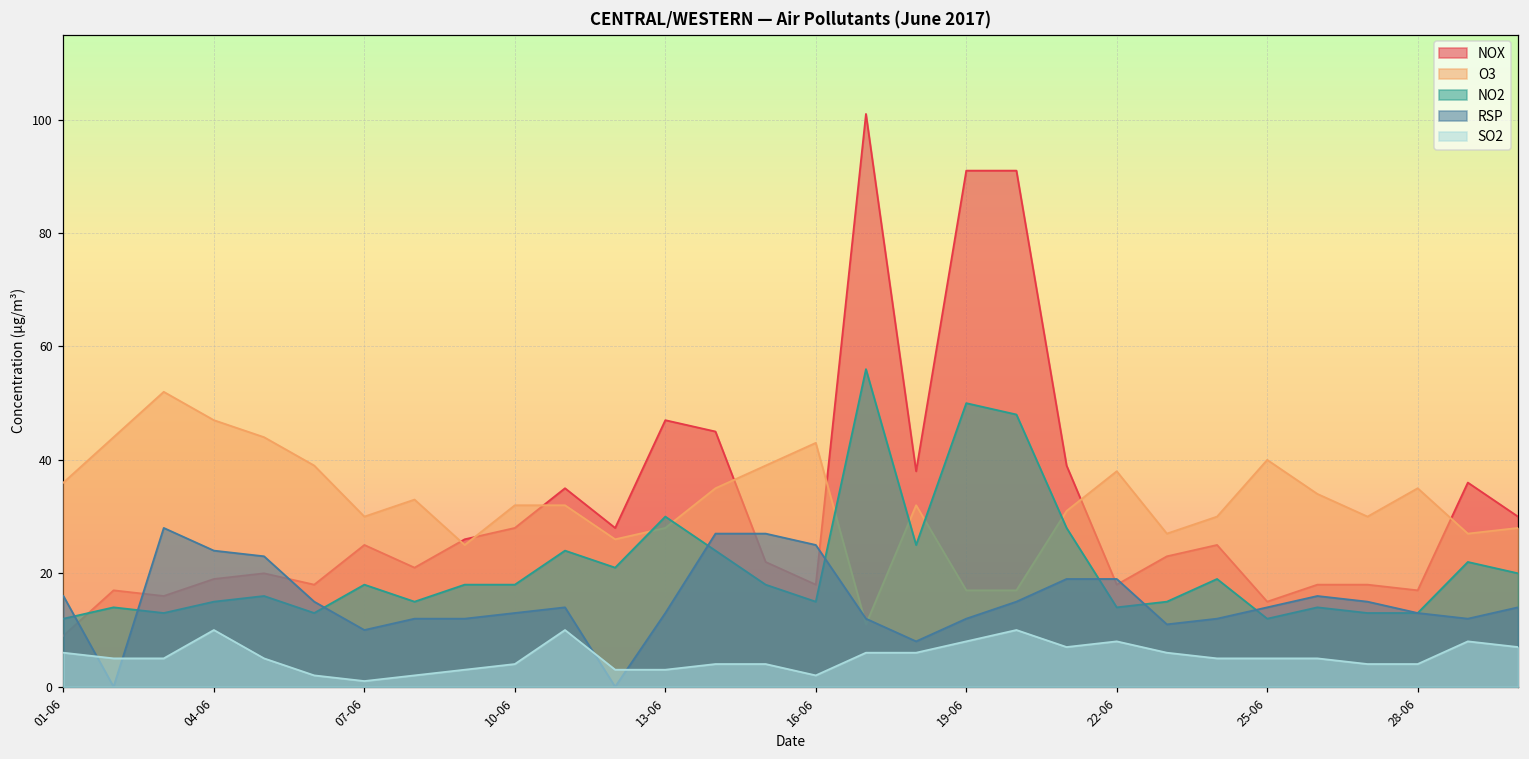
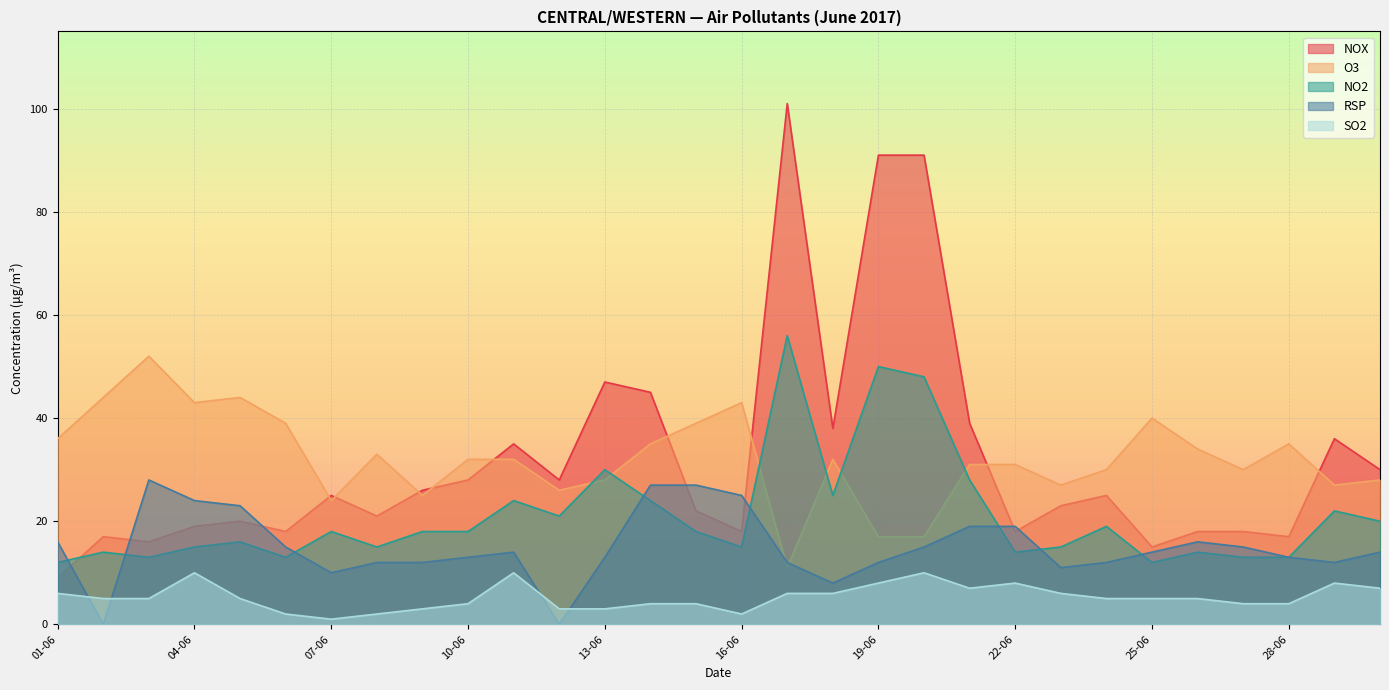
  {
    "NOX": {
      "01-06": 9,
      "04-06": 19,
      "07-06": 25,
      "10-06": 28,
      "13-06": 47,
      "16-06": 18,
      "19-06": 91,
      "22-06": 18,
      "25-06": 15,
      "28-06": 17
    },
    "O3": {
      "01-06": 36,
-     "04-06": 47,
-     "07-06": 30,
+     "04-06": 43,
+     "07-06": 24,
      "10-06": 32,
      "13-06": 28,
      "16-06": 43,
      "19-06": 17,
-     "22-06": 38,
+     "22-06": 31,
      "25-06": 40,
      "28-06": 35
    },
    "SO2": {
      "01-06": 6,
      "04-06": 10,
      "07-06": 1,
      "10-06": 4,
      "13-06": 3,
      "16-06": 2,
      "19-06": 8,
      "22-06": 8,
      "25-06": 5,
      "28-06": 4
    }
  }
